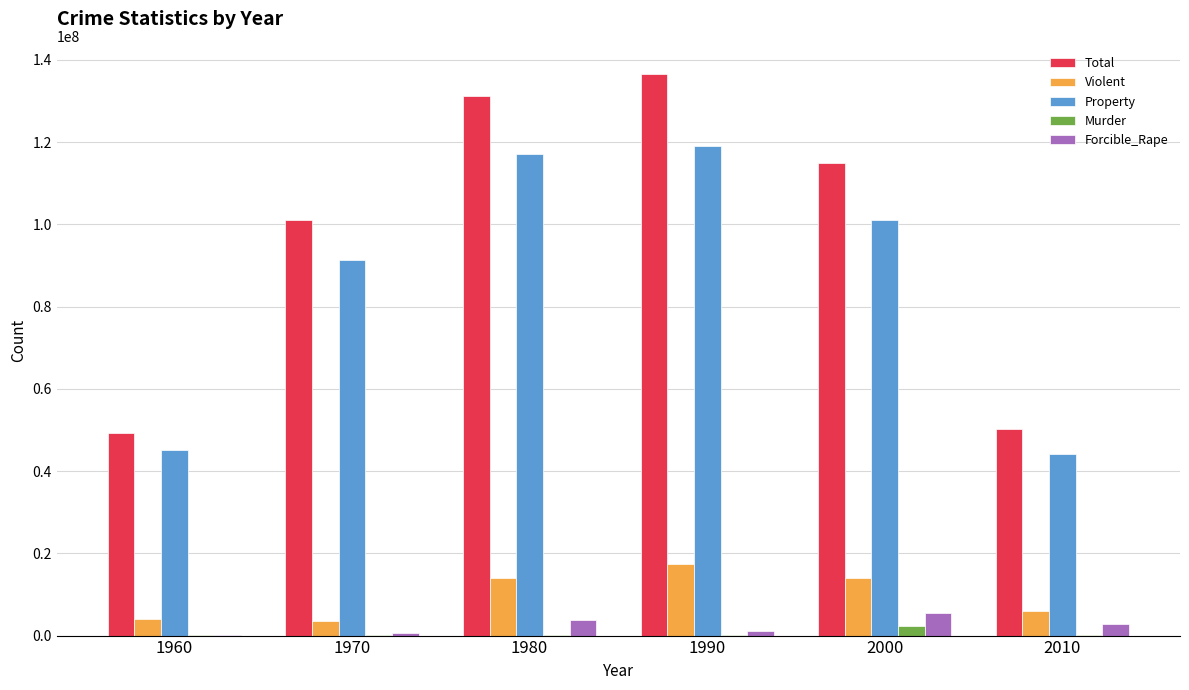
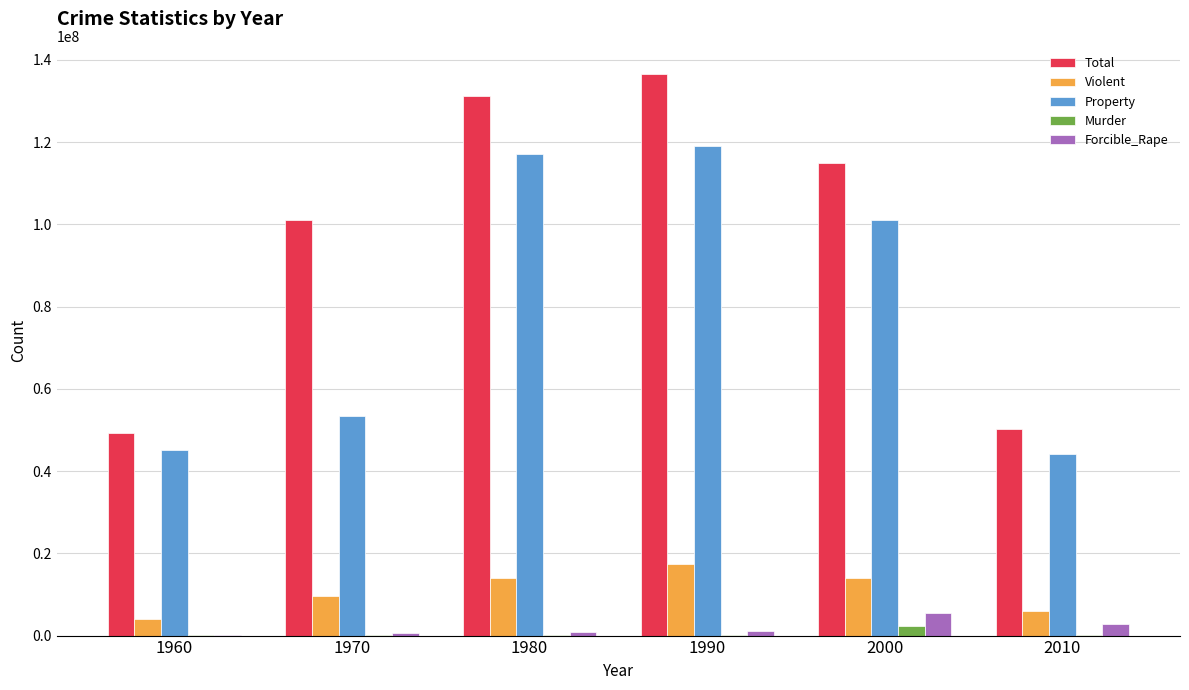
  {
    "Total": {
      "1960": 49000000,
      "1970": 101000000,
      "1980": 131000000,
      "1990": 137000000,
      "2000": 115000000,
      "2010": 50000000
    },
    "Violent": {
      "1960": 4000000,
-     "1970": 4000000,
+     "1970": 10000000,
      "1980": 14000000,
      "1990": 18000000,
      "2000": 14000000,
      "2010": 6000000
    },
    "Property": {
      "1960": 45000000,
-     "1970": 91000000,
+     "1970": 53000000,
      "1980": 117000000,
      "1990": 119000000,
      "2000": 101000000,
      "2010": 44000000
    },
    "Murder": {
      "2000": 2000000
    },
    "Forcible_Rape": {
-     "1980": 4000000,
+     "1980": 1000000,
      "1990": 1000000,
      "2000": 6000000,
      "2010": 3000000
    }
  }
